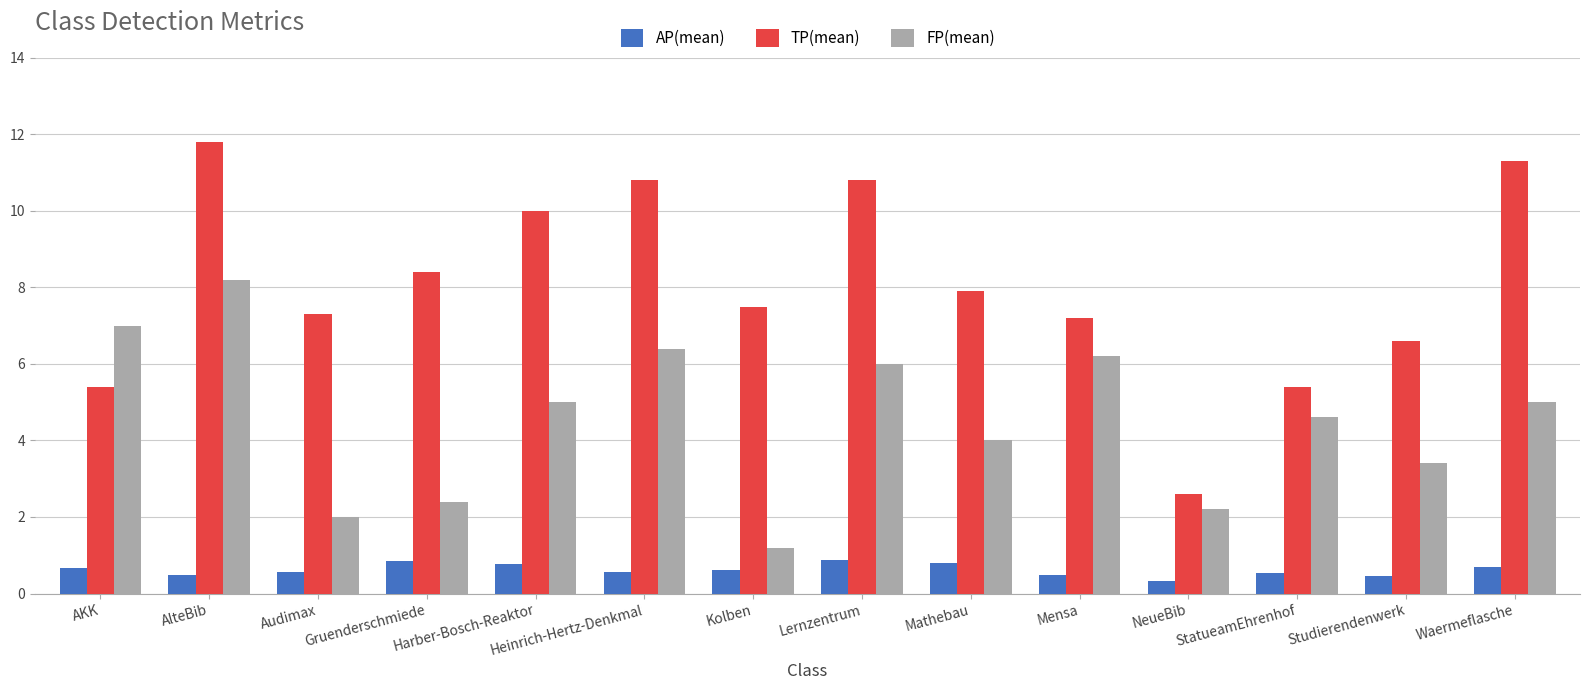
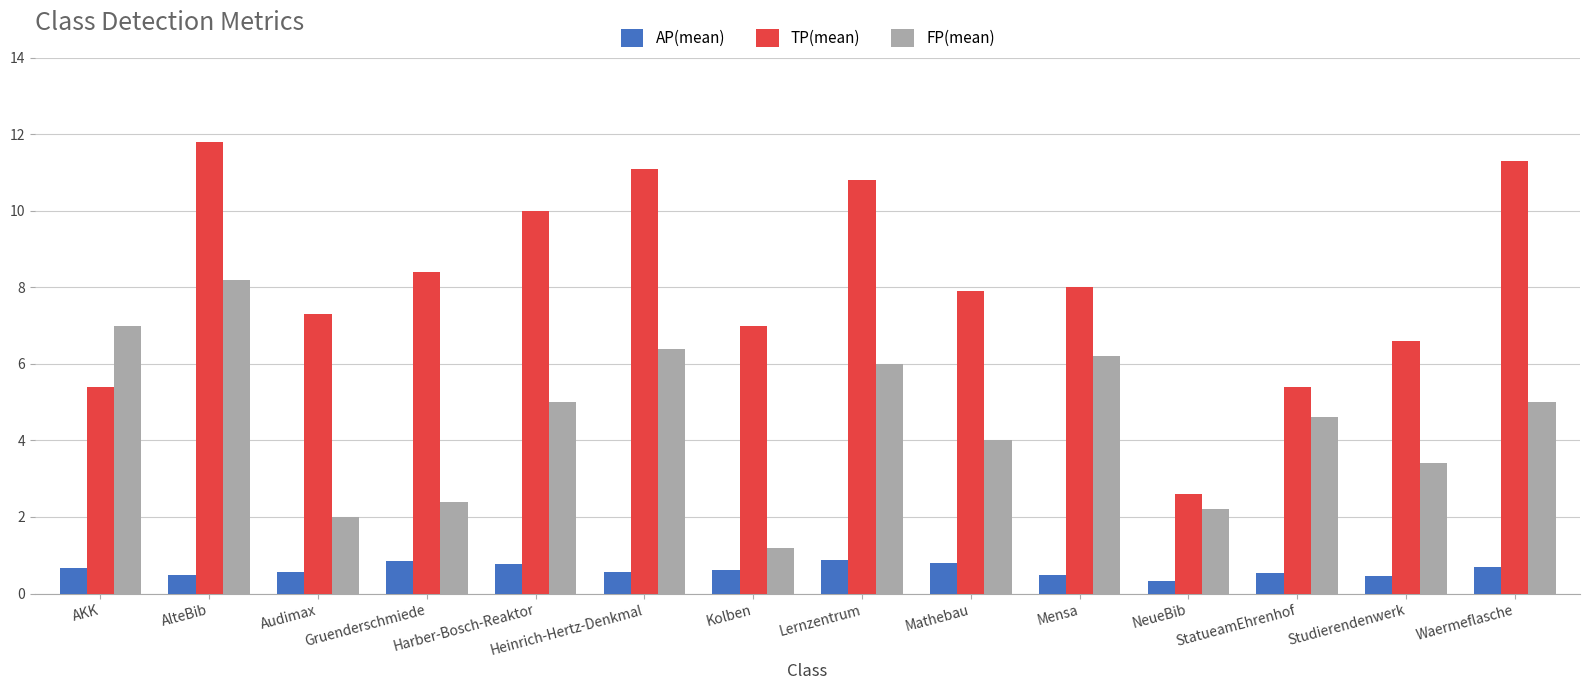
  {
    "AP(mean)": {
      "AKK": 0.7,
      "AlteBib": 0.5,
      "Audimax": 0.6,
      "Gruenderschmiede": 0.9,
      "Harber-Bosch-Reaktor": 0.8,
      "Heinrich-Hertz-Denkmal": 0.6,
      "Kolben": 0.6,
      "Lernzentrum": 0.9,
      "Mathebau": 0.8,
      "Mensa": 0.5,
      "NeueBib": 0.3,
      "StatueamEhrenhof": 0.5,
      "Studierendenwerk": 0.5,
      "Waermeflasche": 0.7
    },
    "TP(mean)": {
      "AKK": 5.4,
      "AlteBib": 11.8,
      "Audimax": 7.3,
      "Gruenderschmiede": 8.4,
      "Harber-Bosch-Reaktor": 10.0,
-     "Heinrich-Hertz-Denkmal": 10.8,
-     "Kolben": 7.5,
+     "Heinrich-Hertz-Denkmal": 11.1,
+     "Kolben": 7.0,
      "Lernzentrum": 10.8,
      "Mathebau": 7.9,
-     "Mensa": 7.2,
+     "Mensa": 8.0,
      "NeueBib": 2.6,
      "StatueamEhrenhof": 5.4,
      "Studierendenwerk": 6.6,
      "Waermeflasche": 11.3
    },
    "FP(mean)": {
      "AKK": 7.0,
      "AlteBib": 8.2,
      "Audimax": 2.0,
      "Gruenderschmiede": 2.4,
      "Harber-Bosch-Reaktor": 5.0,
      "Heinrich-Hertz-Denkmal": 6.4,
      "Kolben": 1.2,
      "Lernzentrum": 6.0,
      "Mathebau": 4.0,
      "Mensa": 6.2,
      "NeueBib": 2.2,
      "StatueamEhrenhof": 4.6,
      "Studierendenwerk": 3.4,
      "Waermeflasche": 5.0
    }
  }
